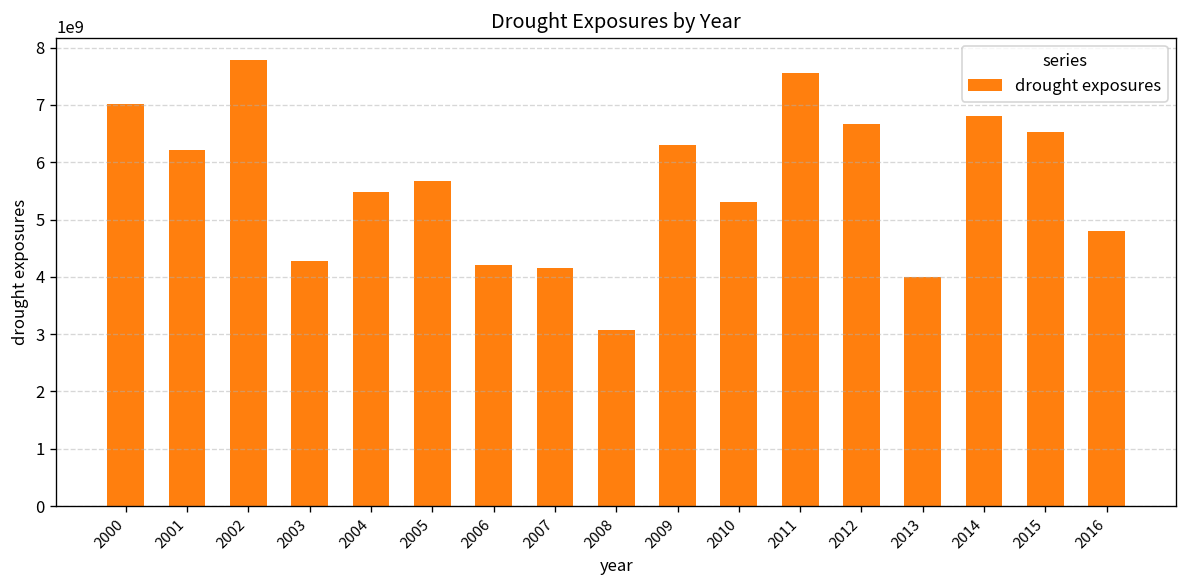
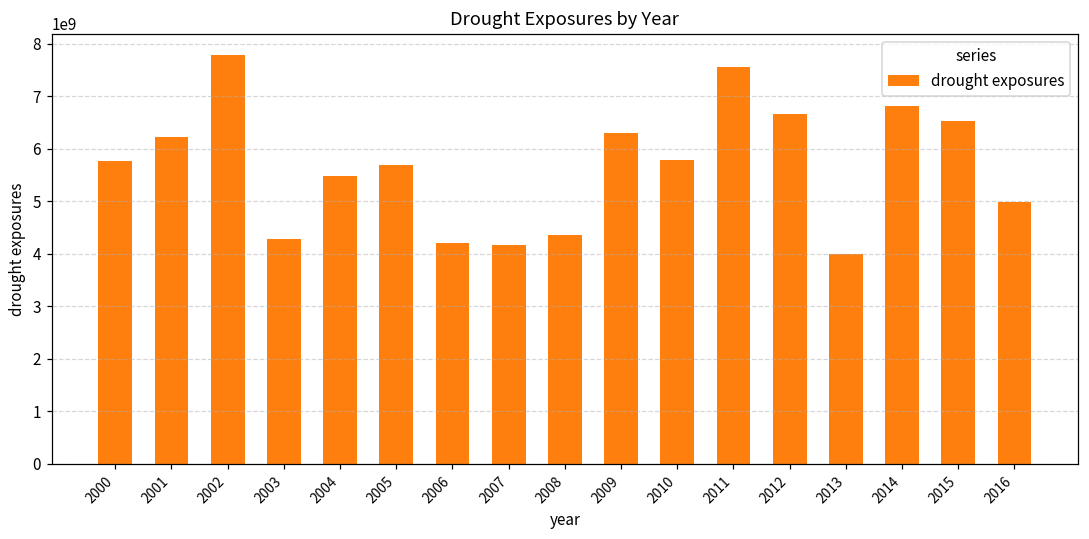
  {
-   "2000": 7000000000,
+   "2000": 5800000000,
    "2001": 6200000000,
    "2002": 7800000000,
    "2003": 4300000000,
    "2004": 5500000000,
    "2005": 5700000000,
    "2006": 4200000000,
    "2007": 4200000000,
-   "2008": 3100000000,
+   "2008": 4400000000,
    "2009": 6300000000,
-   "2010": 5300000000,
+   "2010": 5800000000,
    "2011": 7600000000,
    "2012": 6700000000,
    "2013": 4000000000,
    "2014": 6800000000,
    "2015": 6500000000,
-   "2016": 4800000000
+   "2016": 5000000000
  }
